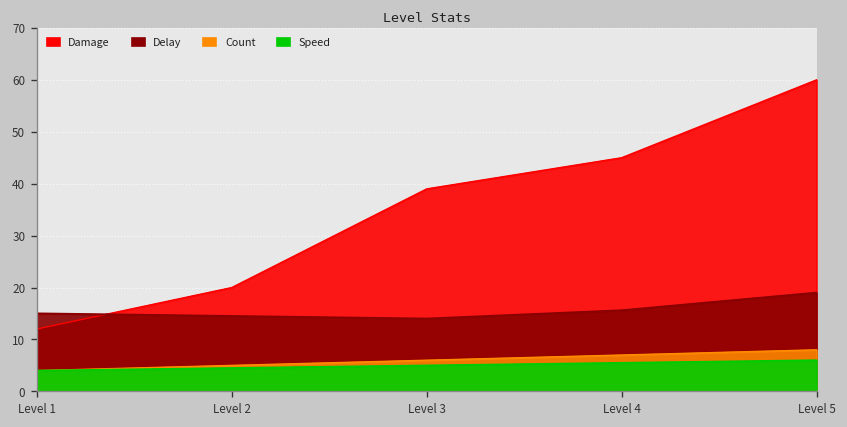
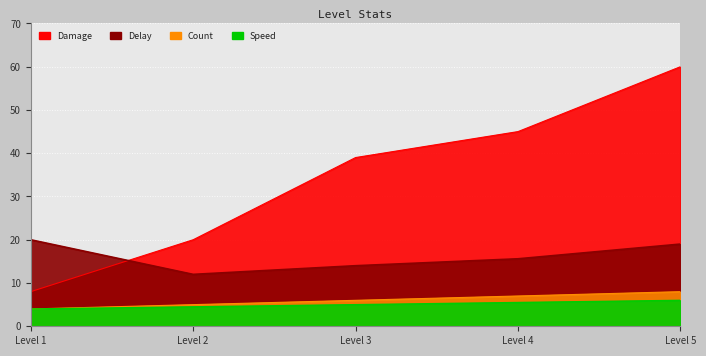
  {
    "Damage": {
-     "Level 1": 12,
+     "Level 1": 8,
      "Level 2": 20,
      "Level 3": 39,
      "Level 4": 45,
      "Level 5": 60
    },
    "Delay": {
-     "Level 1": 15,
-     "Level 2": 15,
+     "Level 1": 20,
+     "Level 2": 12,
      "Level 3": 14,
      "Level 4": 16,
      "Level 5": 19
    },
    "Count": {
      "Level 3": 6,
      "Level 4": 7,
      "Level 5": 8
    },
    "Speed": {
      "Level 3": 5,
      "Level 4": 6,
      "Level 5": 6
    }
  }
